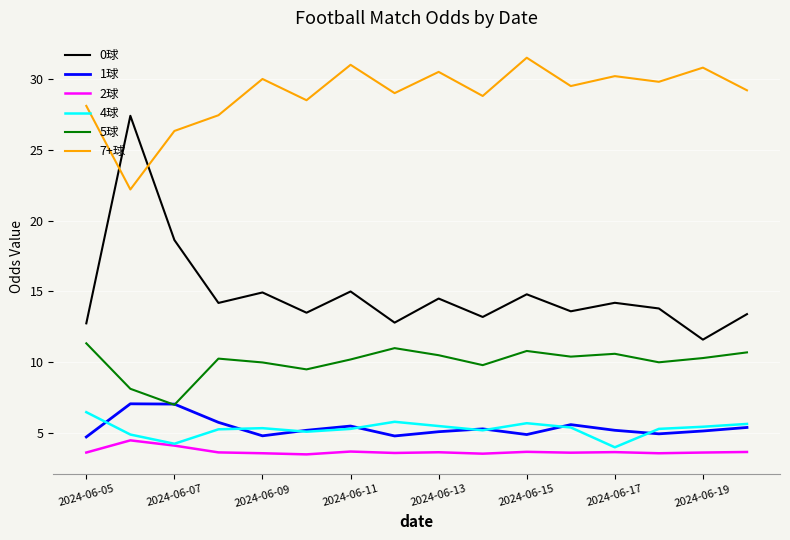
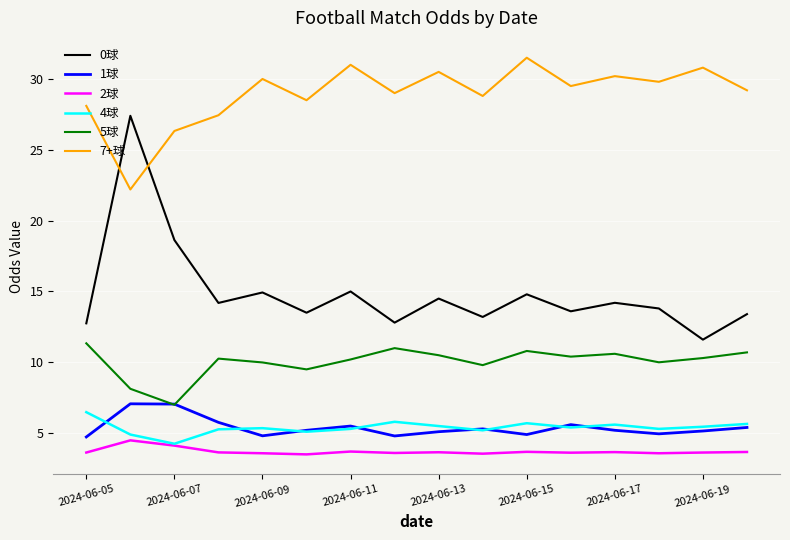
  {
    "0球": {
      "2024-06-05": 12.8,
      "2024-06-07": 18.6,
      "2024-06-09": 14.9,
      "2024-06-11": 15.0,
      "2024-06-13": 14.5,
      "2024-06-15": 14.8,
      "2024-06-17": 14.2,
      "2024-06-19": 11.6
    },
    "1球": {
      "2024-06-05": 4.7,
      "2024-06-09": 4.8,
      "2024-06-11": 5.5,
      "2024-06-13": 5.1,
      "2024-06-15": 4.9,
      "2024-06-17": 5.2,
      "2024-06-19": 5.2
    },
    "2球": {
      "2024-06-05": 3.6,
      "2024-06-09": 3.6,
      "2024-06-11": 3.7,
      "2024-06-13": 3.7,
      "2024-06-15": 3.7,
      "2024-06-17": 3.7,
      "2024-06-19": 3.6
    },
    "4球": {
      "2024-06-05": 6.5,
      "2024-06-09": 5.4,
      "2024-06-11": 5.3,
      "2024-06-13": 5.5,
      "2024-06-15": 5.7,
-     "2024-06-17": 4.0,
+     "2024-06-17": 5.6,
      "2024-06-19": 5.5
    },
    "5球": {
      "2024-06-05": 11.3,
      "2024-06-09": 10.0,
      "2024-06-11": 10.2,
      "2024-06-13": 10.5,
      "2024-06-15": 10.8,
      "2024-06-17": 10.6,
      "2024-06-19": 10.3
    },
    "7+球": {
      "2024-06-05": 28.1,
      "2024-06-07": 26.3,
      "2024-06-09": 30.0,
      "2024-06-11": 31.0,
      "2024-06-13": 30.5,
      "2024-06-15": 31.5,
      "2024-06-17": 30.2,
      "2024-06-19": 30.8
    }
  }
